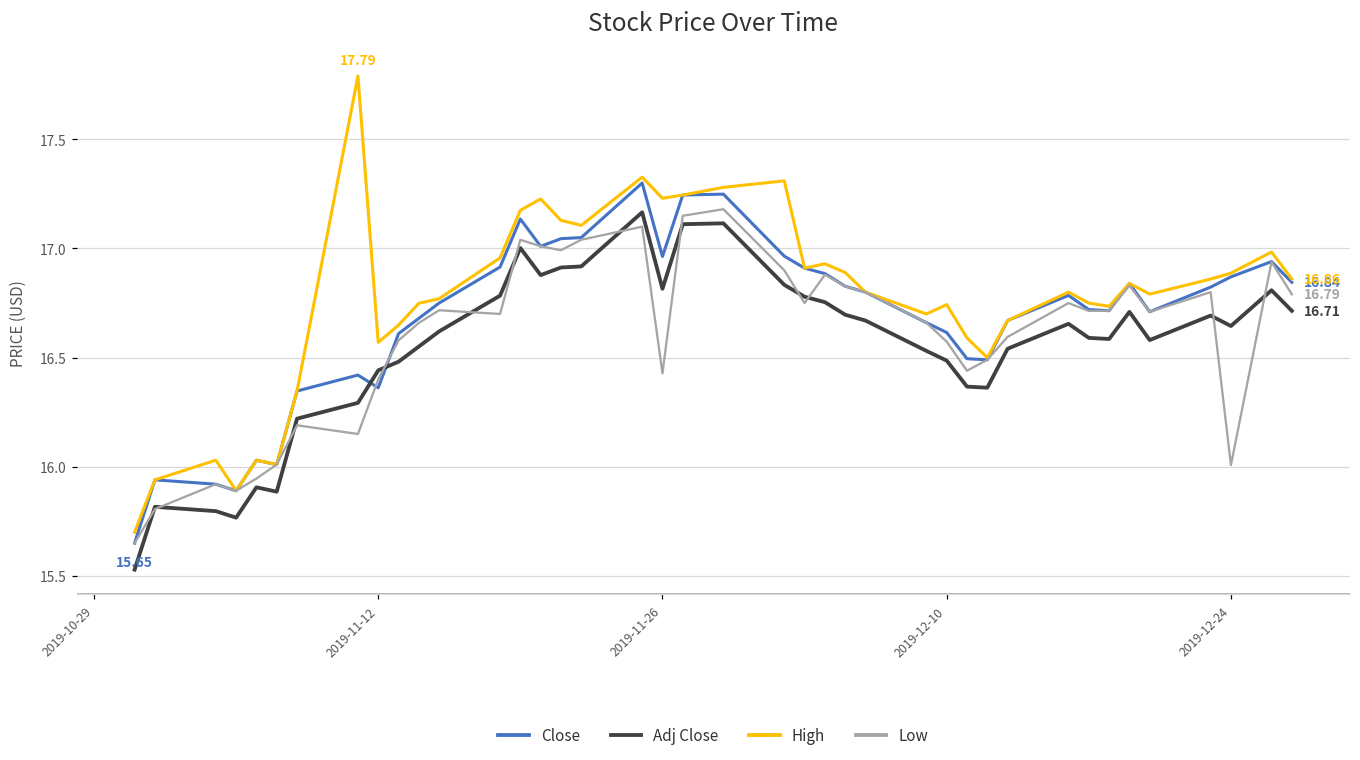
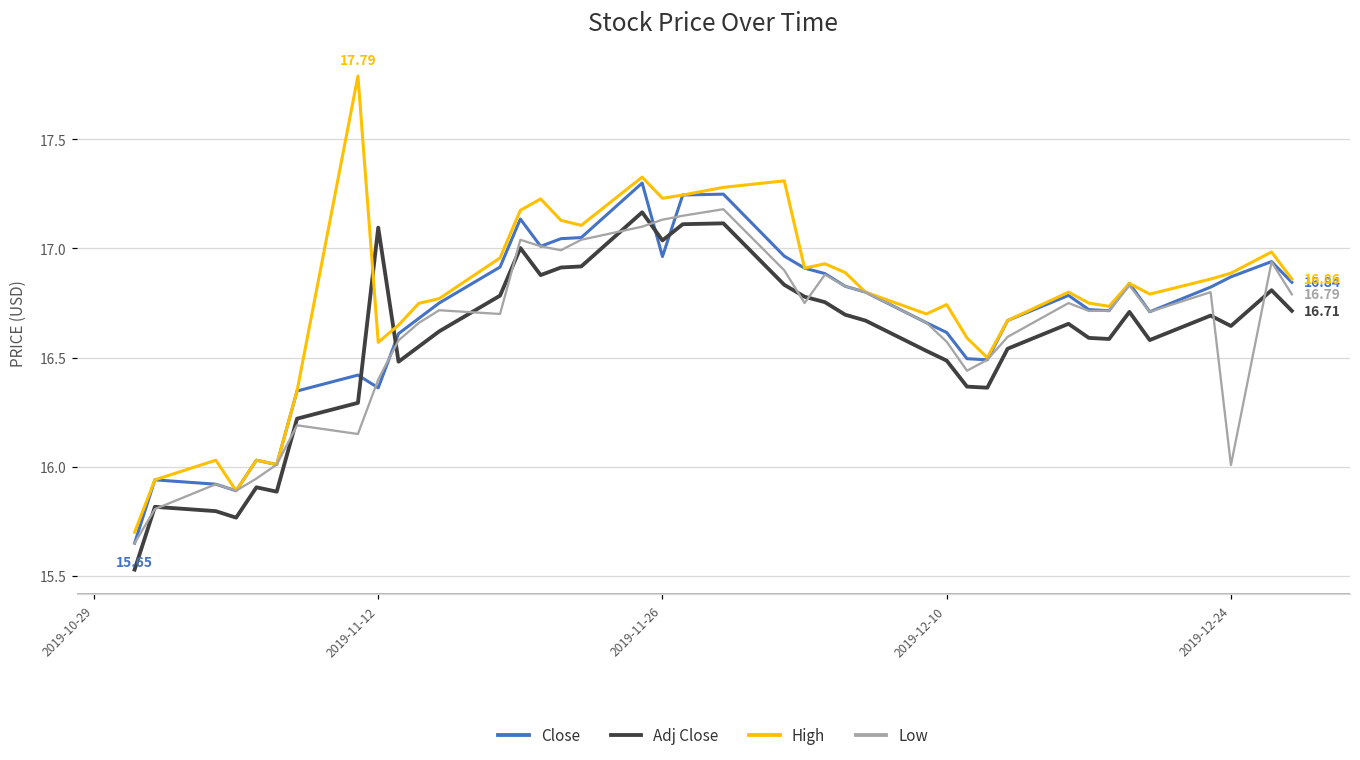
  {
    "Close": {
      "2019-11-12": 16.36,
      "2019-11-26": 16.96,
      "2019-12-10": 16.61,
      "2019-12-24": 16.87
    },
    "Adj Close": {
-     "2019-11-12": 16.44,
-     "2019-11-26": 16.82,
+     "2019-11-12": 17.10,
+     "2019-11-26": 17.04,
      "2019-12-10": 16.49,
      "2019-12-24": 16.64
    },
    "High": {
      "2019-11-12": 16.57,
      "2019-11-26": 17.23,
      "2019-12-10": 16.74,
      "2019-12-24": 16.89
    },
    "Low": {
      "2019-11-12": 16.40,
-     "2019-11-26": 16.43,
+     "2019-11-26": 17.13,
      "2019-12-10": 16.57,
      "2019-12-24": 16.01
    }
  }
